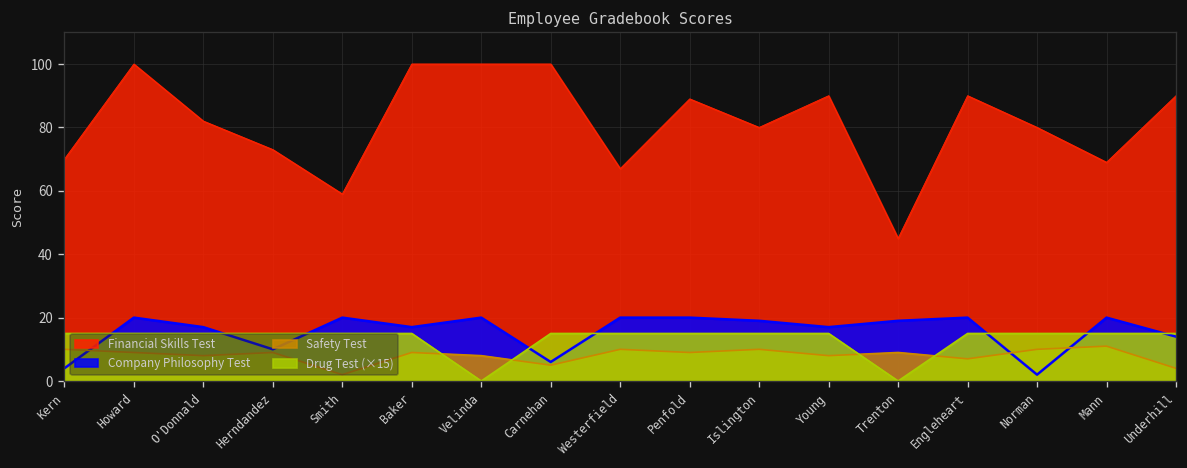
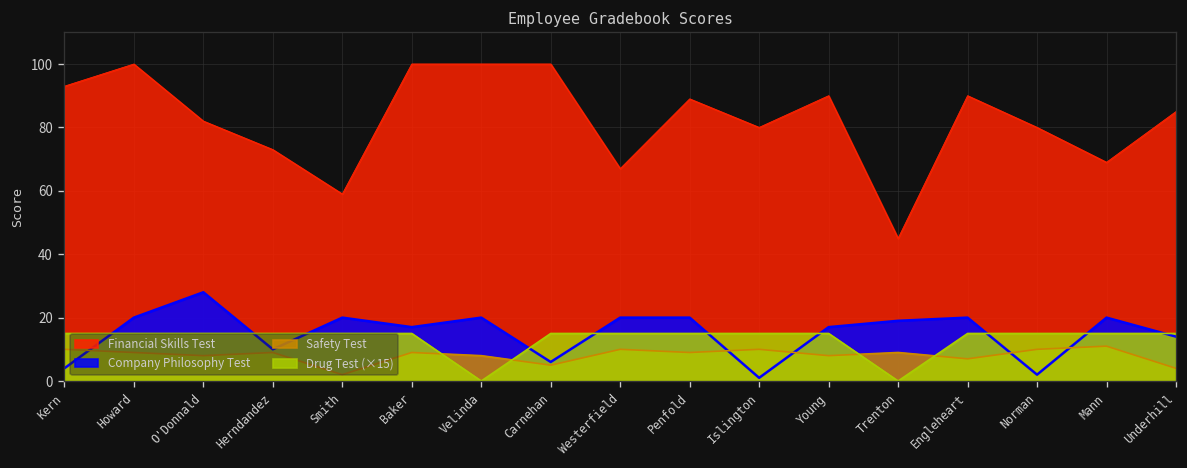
  {
    "Financial Skills Test": {
-     "Kern": 70,
+     "Kern": 93,
      "Howard": 100,
      "O'Donnald": 82,
      "Herndandez": 73,
      "Smith": 59,
      "Baker": 100,
      "Velinda": 100,
      "Carnehan": 100,
      "Westerfield": 67,
      "Penfold": 89,
      "Islington": 80,
      "Young": 90,
      "Trenton": 45,
      "Engleheart": 90,
      "Norman": 80,
      "Mann": 69,
-     "Underhill": 90
+     "Underhill": 85
    },
    "Company Philosophy Test": {
      "Kern": 4,
      "Howard": 20,
-     "O'Donnald": 17,
+     "O'Donnald": 28,
      "Smith": 20,
      "Baker": 17,
      "Velinda": 20,
      "Carnehan": 6,
      "Westerfield": 20,
      "Penfold": 20,
-     "Islington": 19,
+     "Islington": 1,
      "Young": 17,
      "Trenton": 19,
      "Engleheart": 20,
      "Norman": 2,
      "Mann": 20,
      "Underhill": 14
    },
    "Safety Test": {
      "Kern": 10,
      "Baker": 9,
      "Velinda": 8,
      "Carnehan": 5,
      "Westerfield": 10,
      "Penfold": 9,
      "Islington": 10,
      "Young": 8,
      "Trenton": 9,
      "Engleheart": 7,
      "Norman": 10,
      "Mann": 11,
      "Underhill": 4
    },
    "Drug Test (×15)": {
      "Kern": 15,
      "Howard": 15,
      "O'Donnald": 15,
      "Herndandez": 15,
      "Smith": 15,
      "Baker": 15,
      "Velinda": 0,
      "Carnehan": 15,
      "Westerfield": 15,
      "Penfold": 15,
      "Islington": 15,
      "Young": 15,
      "Trenton": 0,
      "Engleheart": 15,
      "Norman": 15,
      "Mann": 15,
      "Underhill": 15
    }
  }
